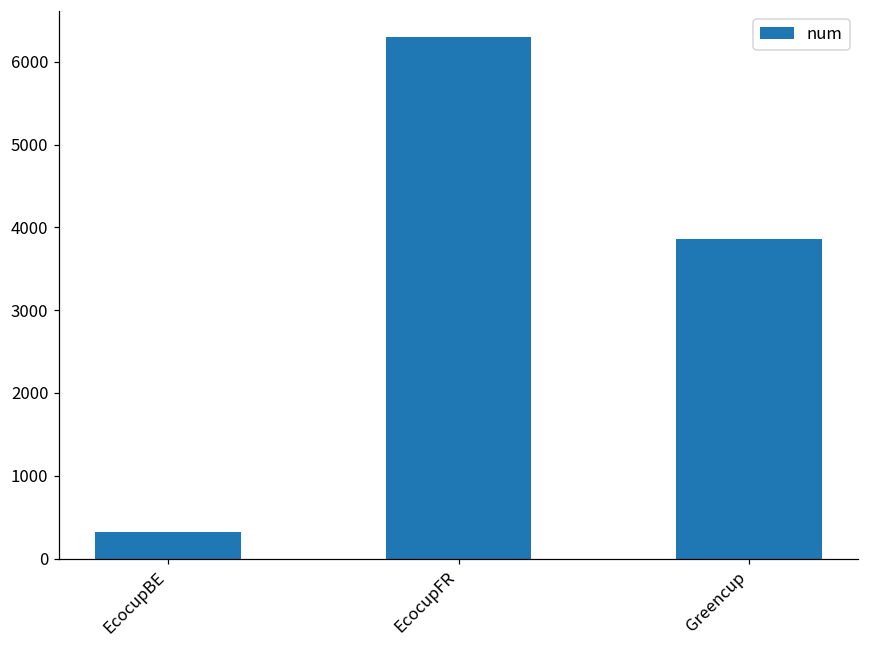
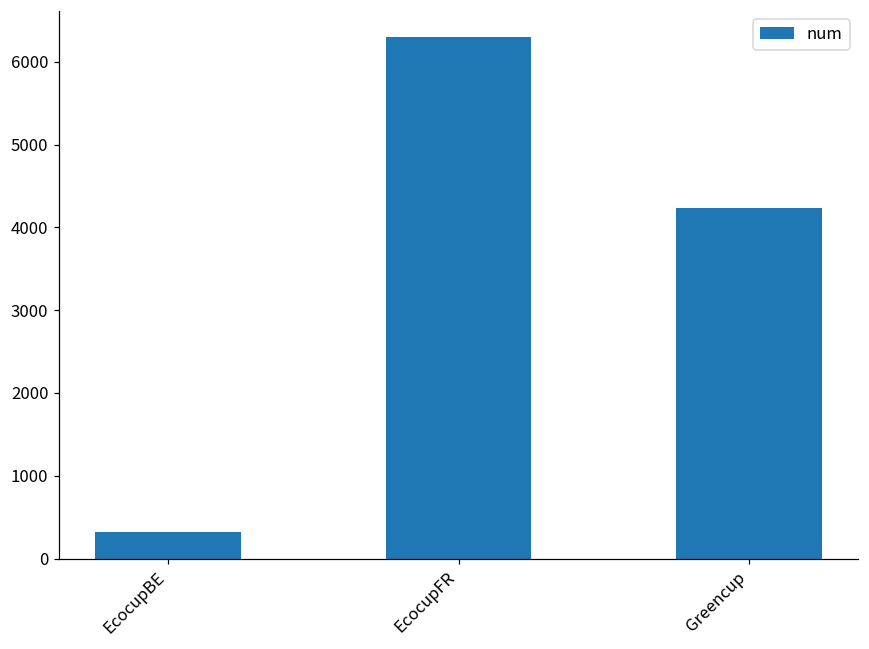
  {
    "EcocupBE": 300,
    "EcocupFR": 6300,
-   "Greencup": 3900
+   "Greencup": 4200
  }
